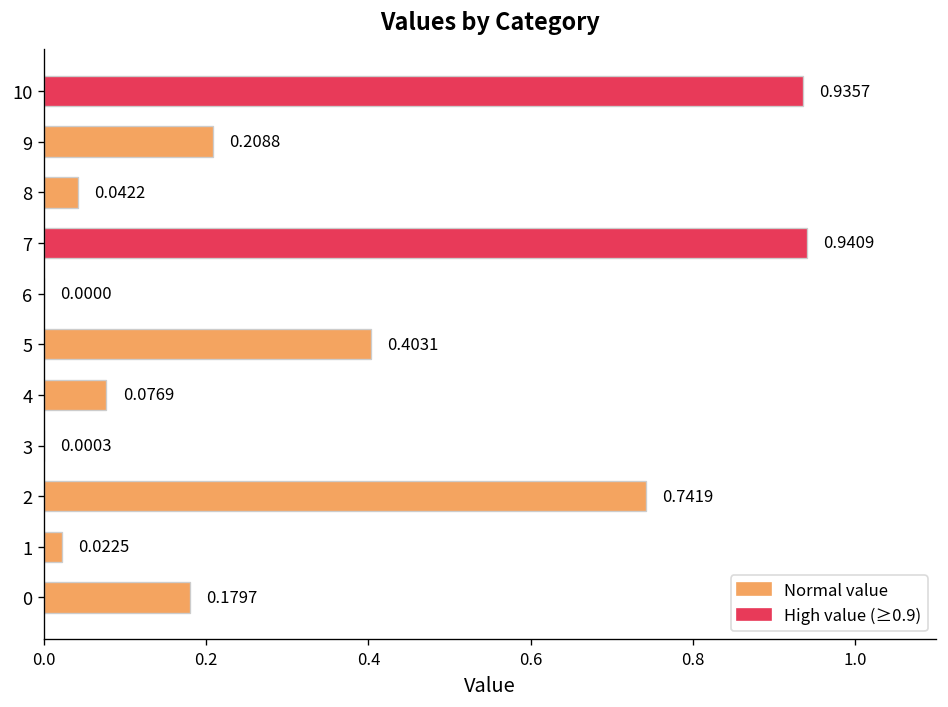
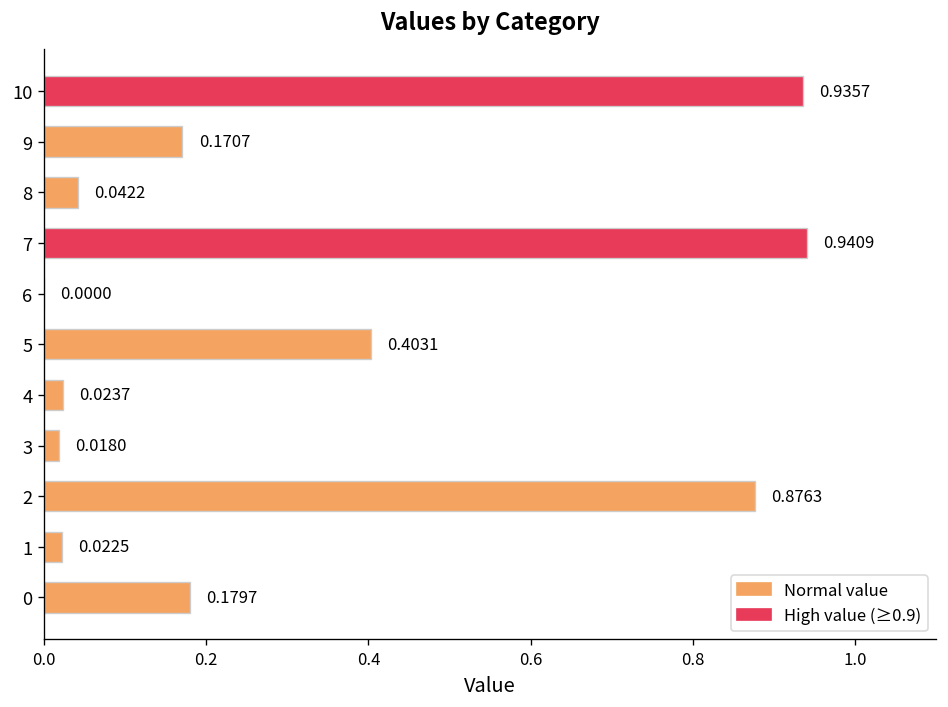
  {
    "10": 0.9357,
-   "9": 0.2088,
+   "9": 0.1707,
    "8": 0.0422,
    "7": 0.9409,
    "6": 0.0000,
    "5": 0.4031,
-   "4": 0.0769,
-   "3": 0.0003,
-   "2": 0.7419,
+   "4": 0.0237,
+   "3": 0.0180,
+   "2": 0.8763,
    "1": 0.0225,
    "0": 0.1797
  }
